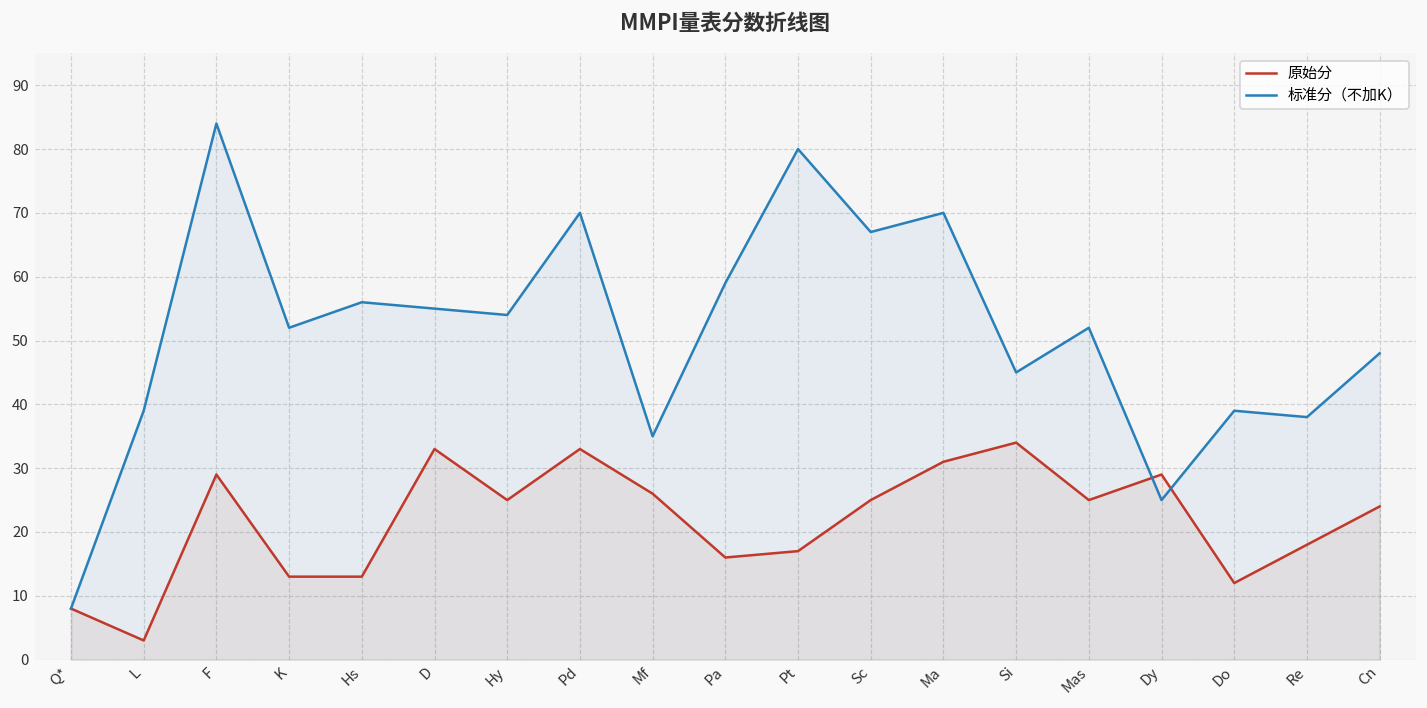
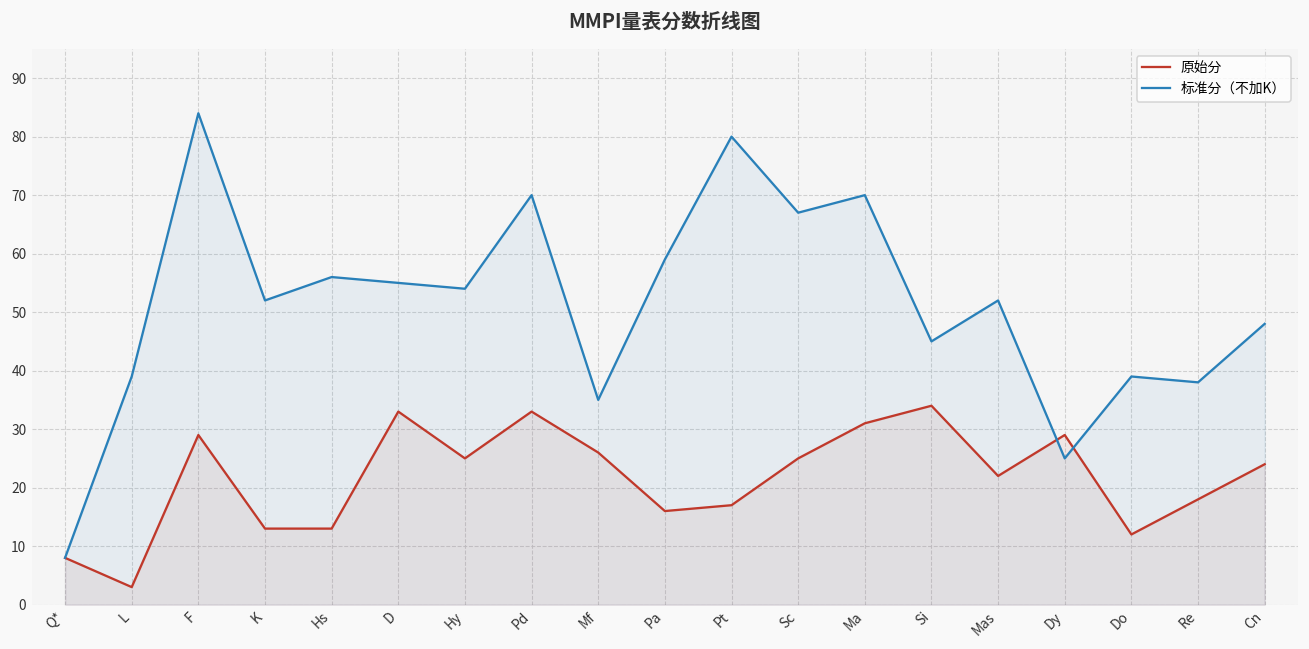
  {
    "原始分": {
      "L": 3,
      "F": 29,
      "K": 13,
      "Hs": 13,
      "D": 33,
      "Hy": 25,
      "Pd": 33,
      "Mf": 26,
      "Pa": 16,
      "Pt": 17,
      "Sc": 25,
      "Ma": 31,
      "Si": 34,
-     "Mas": 25,
+     "Mas": 22,
      "Dy": 29,
      "Do": 12,
      "Re": 18,
      "Cn": 24
    },
    "标准分（不加K）": {
      "L": 39,
      "F": 84,
      "K": 52,
      "Hs": 56,
      "D": 55,
      "Hy": 54,
      "Pd": 70,
      "Mf": 35,
      "Pa": 59,
      "Pt": 80,
      "Sc": 67,
      "Ma": 70,
      "Si": 45,
      "Mas": 52,
      "Dy": 25,
      "Do": 39,
      "Re": 38,
      "Cn": 48
    }
  }
